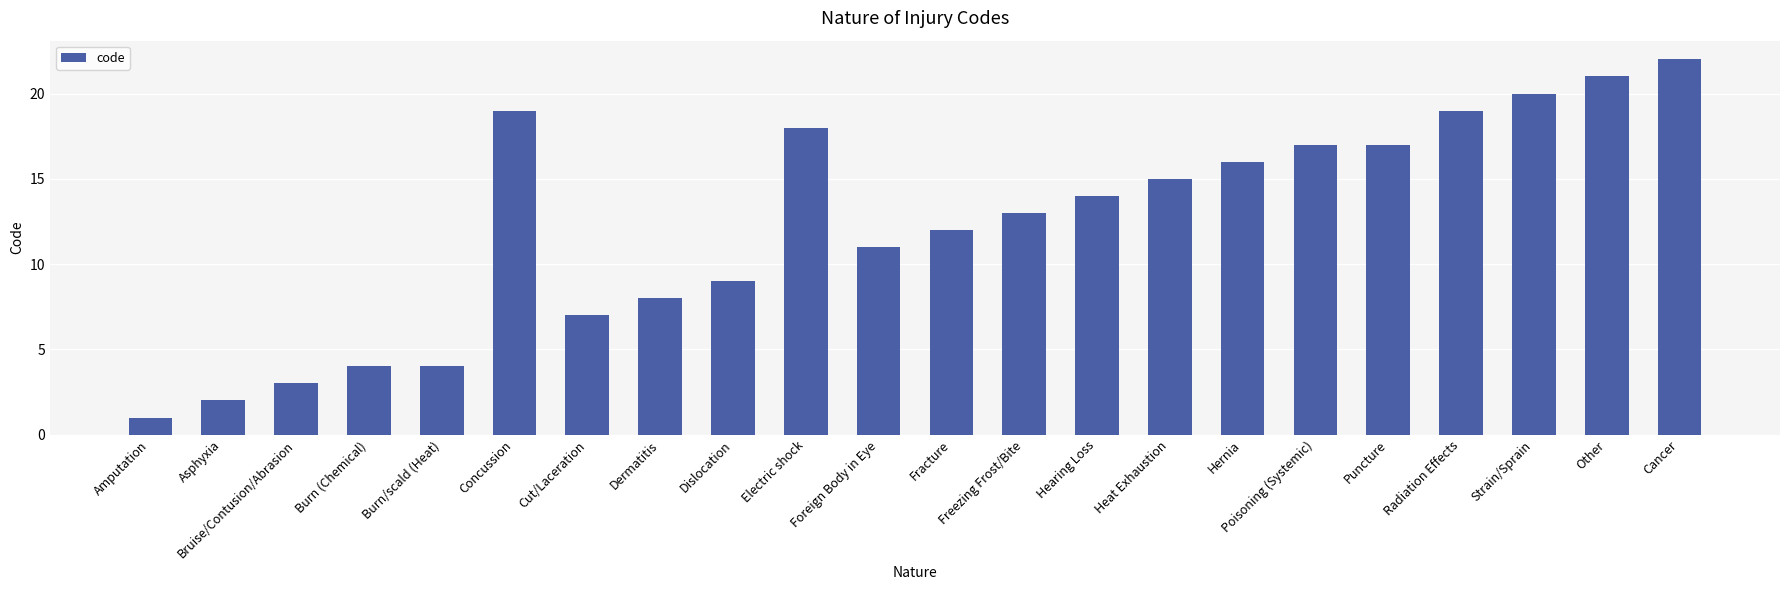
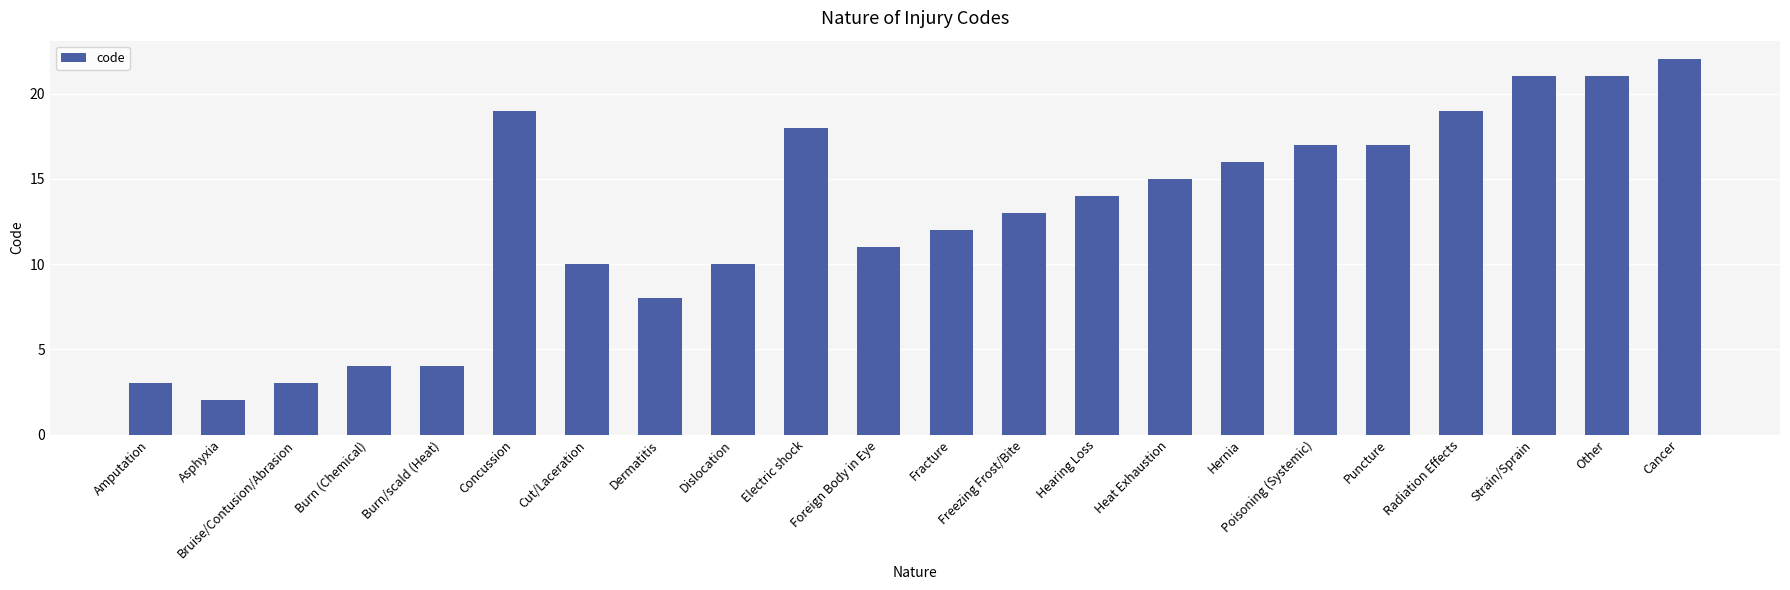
  {
-   "Amputation": 1,
+   "Amputation": 3,
    "Asphyxia": 2,
    "Bruise/Contusion/Abrasion": 3,
    "Burn (Chemical)": 4,
    "Burn/scald (Heat)": 4,
    "Concussion": 19,
-   "Cut/Laceration": 7,
+   "Cut/Laceration": 10,
    "Dermatitis": 8,
-   "Dislocation": 9,
+   "Dislocation": 10,
    "Electric shock": 18,
    "Foreign Body in Eye": 11,
    "Fracture": 12,
    "Freezing Frost/Bite": 13,
    "Hearing Loss": 14,
    "Heat Exhaustion": 15,
    "Hernia": 16,
    "Poisoning (Systemic)": 17,
    "Puncture": 17,
    "Radiation Effects": 19,
-   "Strain/Sprain": 20,
+   "Strain/Sprain": 21,
    "Other": 21,
    "Cancer": 22
  }
